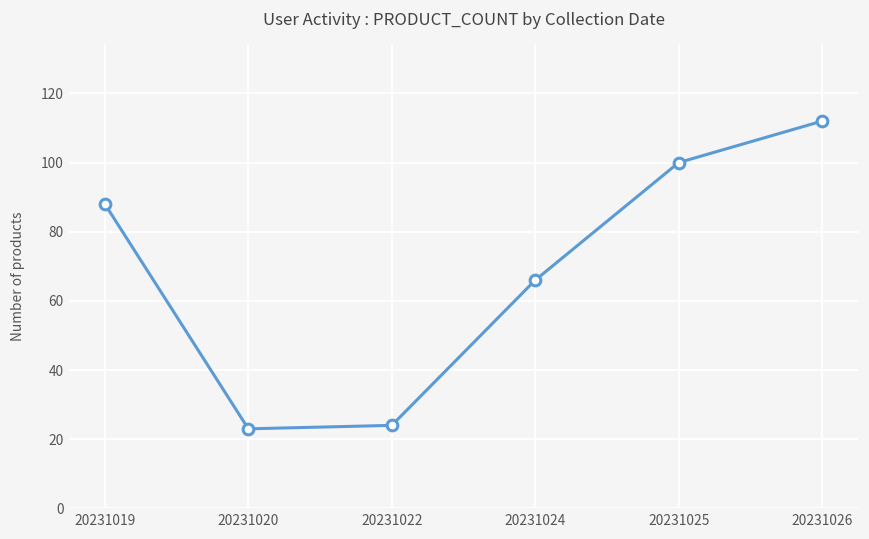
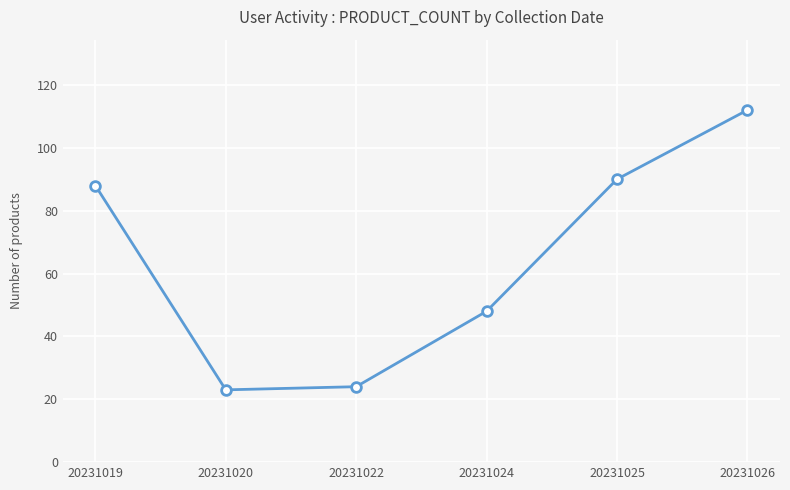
  {
    "20231019": 88,
    "20231020": 23,
    "20231022": 24,
-   "20231024": 66,
-   "20231025": 100,
+   "20231024": 48,
+   "20231025": 90,
    "20231026": 112
  }
